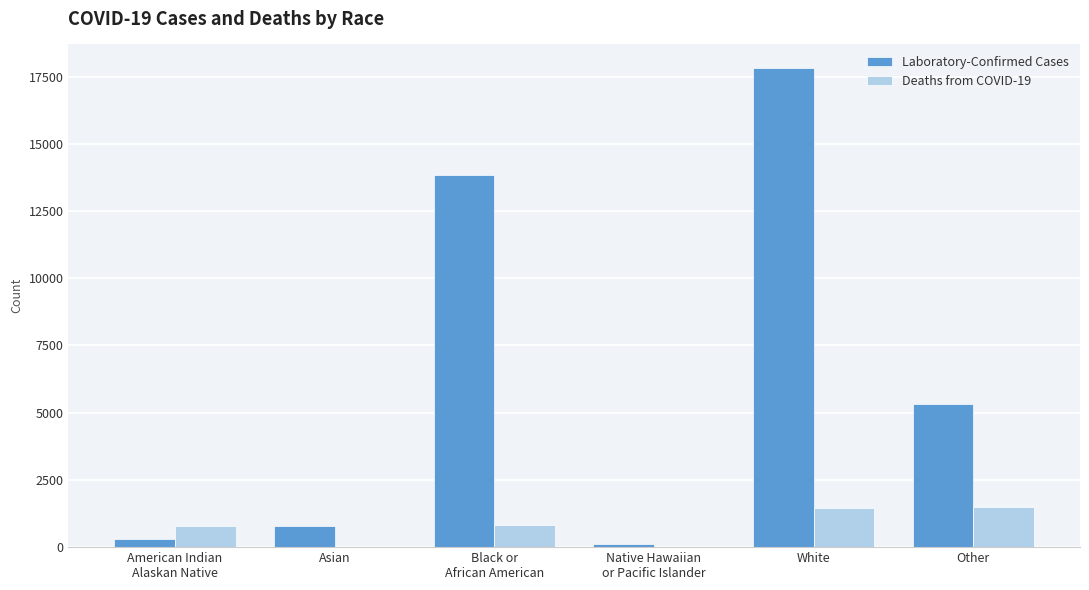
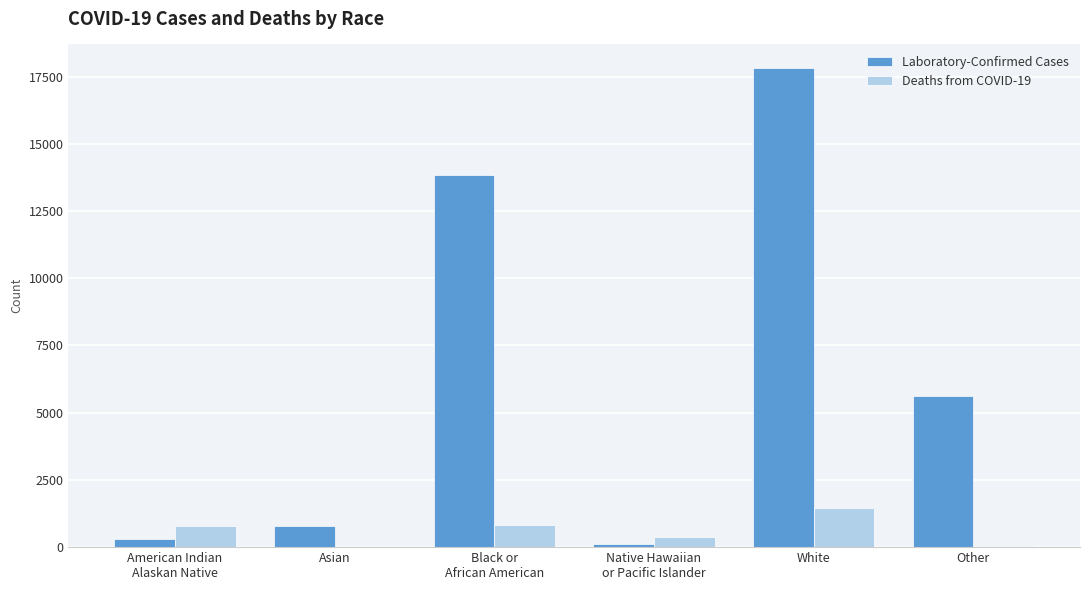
  {
    "Laboratory-Confirmed Cases": {
      "American Indian Alaskan Native": 300,
      "Asian": 800,
      "Black or African American": 13800,
      "Native Hawaiian or Pacific Islander": 100,
      "White": 17800,
-     "Other": 5300
+     "Other": 5600
    },
    "Deaths from COVID-19": {
      "American Indian Alaskan Native": 800,
      "Black or African American": 800,
-     "Native Hawaiian or Pacific Islander": 0,
+     "Native Hawaiian or Pacific Islander": 400,
      "White": 1500,
-     "Other": 1500
+     "Other": 0
    }
  }
